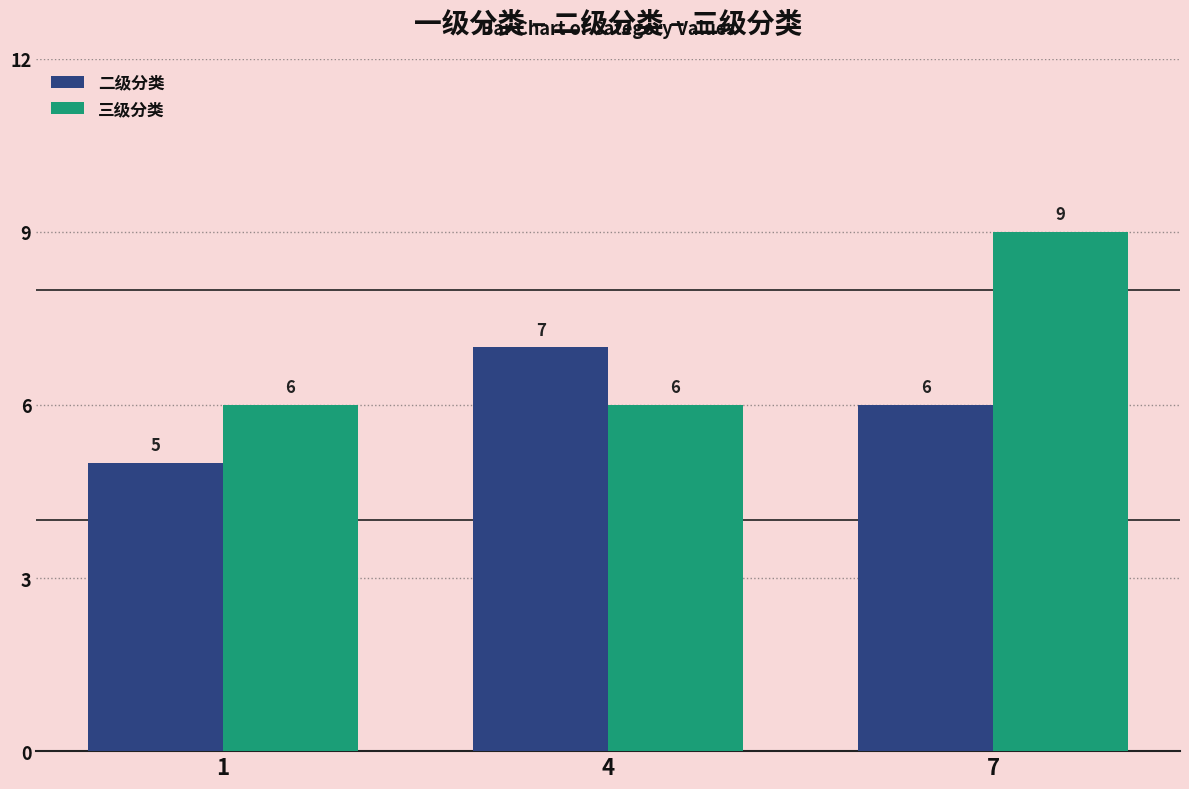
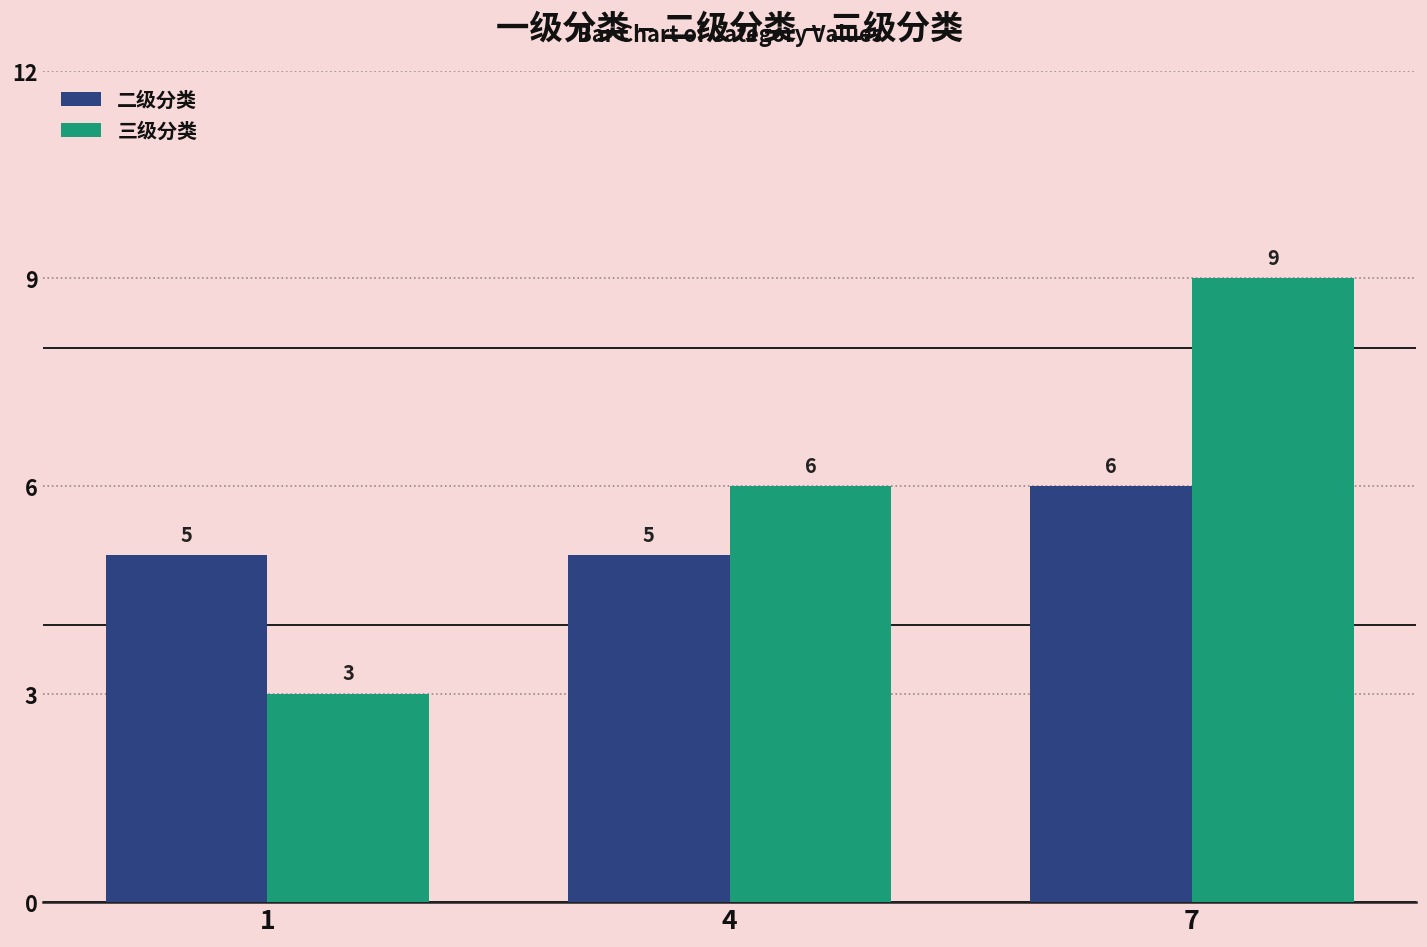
  {
    "二级分类": {
      "1": 5,
-     "4": 7,
+     "4": 5,
      "7": 6
    },
    "三级分类": {
-     "1": 6,
+     "1": 3,
      "4": 6,
      "7": 9
    }
  }
